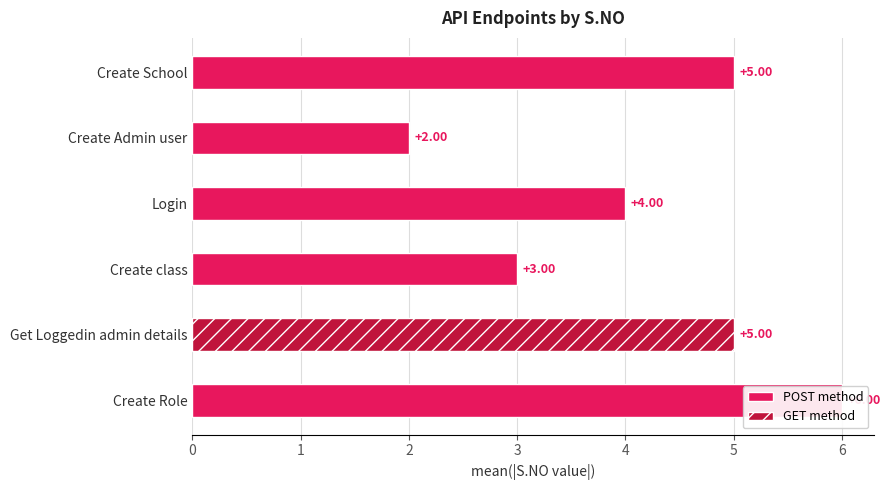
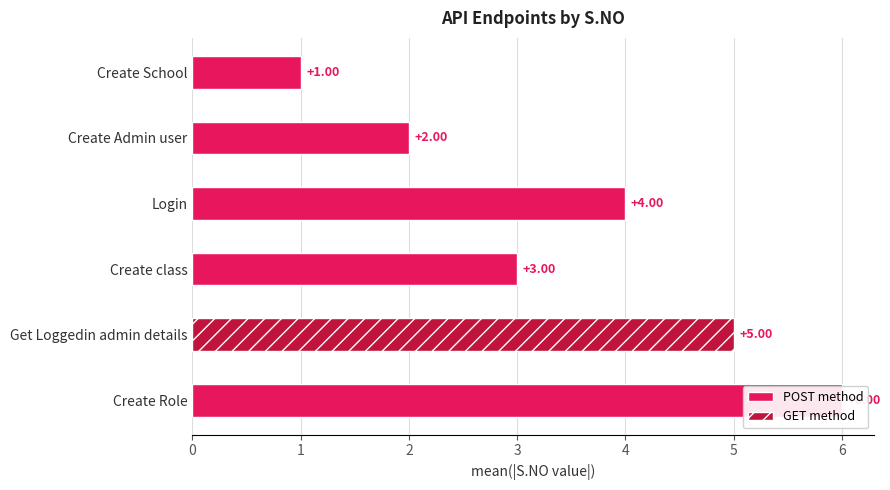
  {
-   "Create School": "+5.00",
+   "Create School": "+1.00",
    "Create Admin user": "+2.00",
    "Login": "+4.00",
    "Create class": "+3.00",
    "Get Loggedin admin details": "+5.00"
  }
